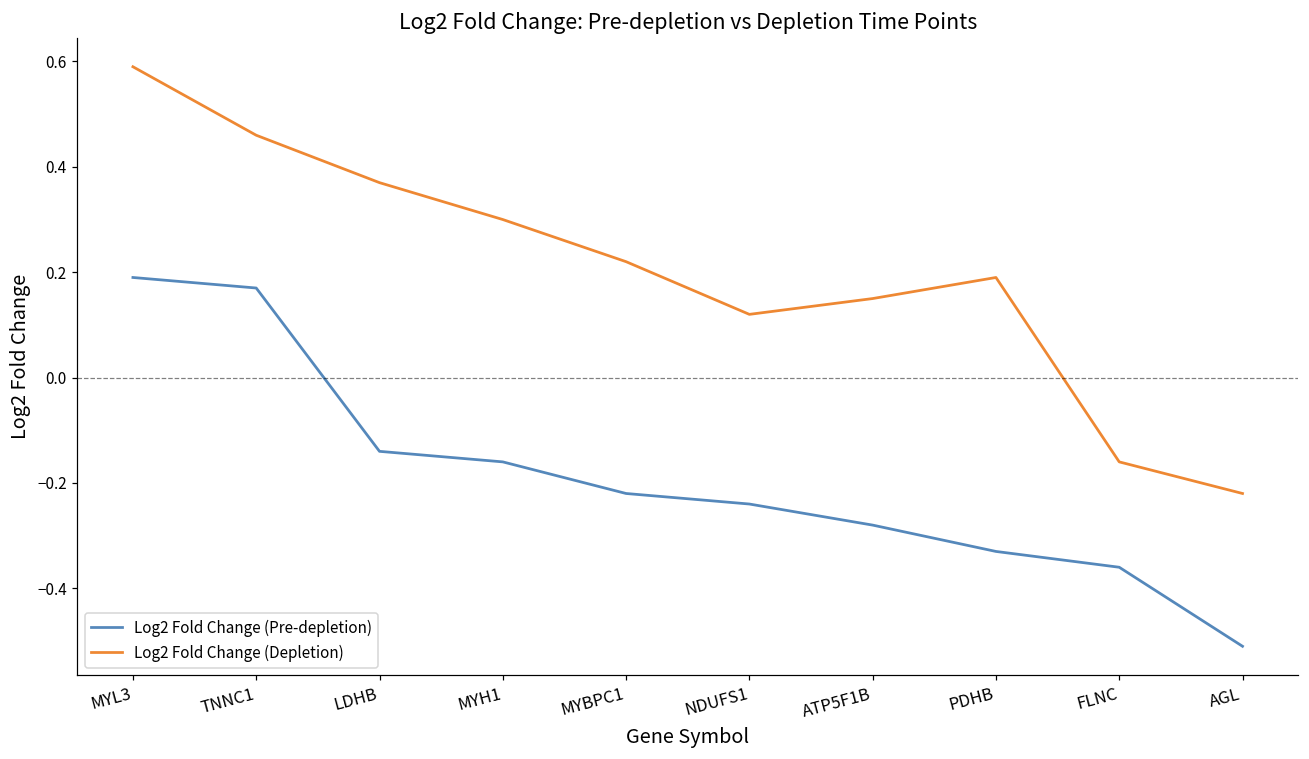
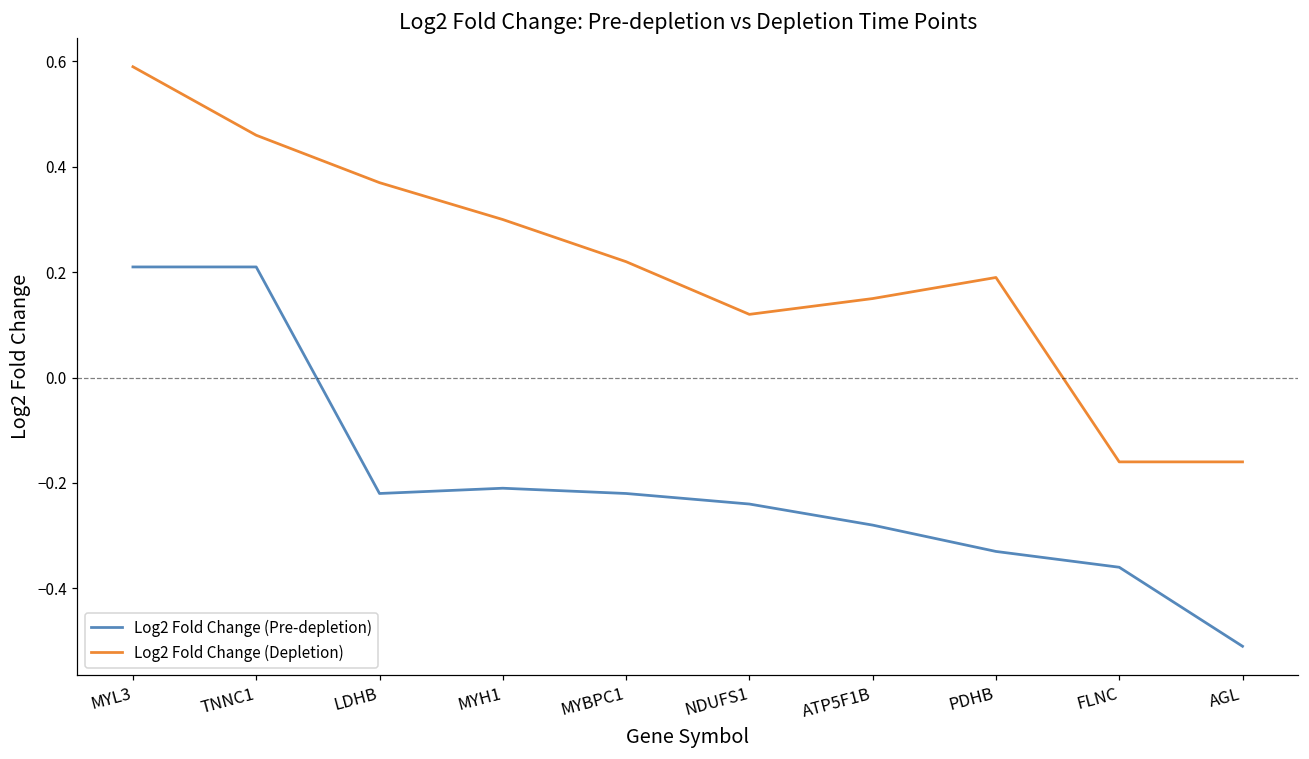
  {
    "Log2 Fold Change (Pre-depletion)": {
-     "MYL3": 0.19,
-     "TNNC1": 0.17,
-     "LDHB": -0.14,
-     "MYH1": -0.16,
+     "MYL3": 0.21,
+     "TNNC1": 0.21,
+     "LDHB": -0.22,
+     "MYH1": -0.21,
      "MYBPC1": -0.22,
      "NDUFS1": -0.24,
      "ATP5F1B": -0.28,
      "PDHB": -0.33,
      "FLNC": -0.36,
      "AGL": -0.51
    },
    "Log2 Fold Change (Depletion)": {
      "MYL3": 0.59,
      "TNNC1": 0.46,
      "LDHB": 0.37,
      "MYH1": 0.30,
      "MYBPC1": 0.22,
      "NDUFS1": 0.12,
      "ATP5F1B": 0.15,
      "PDHB": 0.19,
      "FLNC": -0.16,
-     "AGL": -0.22
+     "AGL": -0.16
    }
  }
